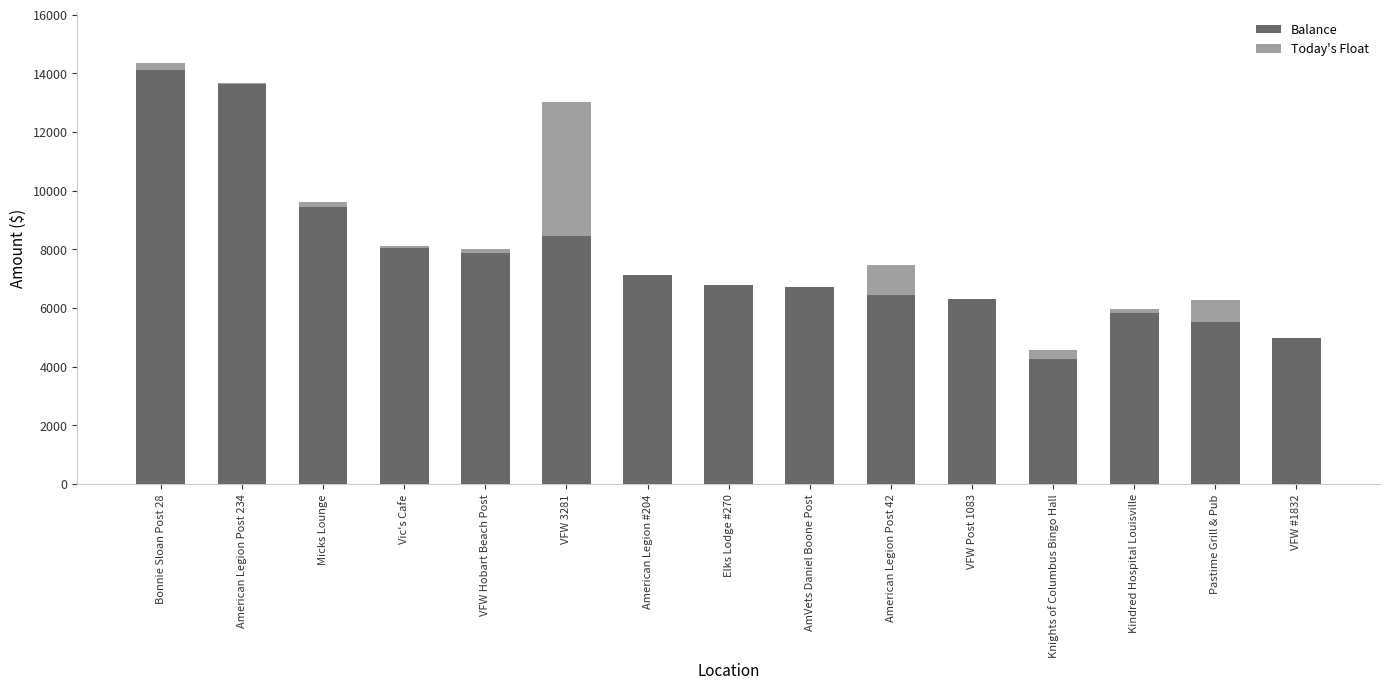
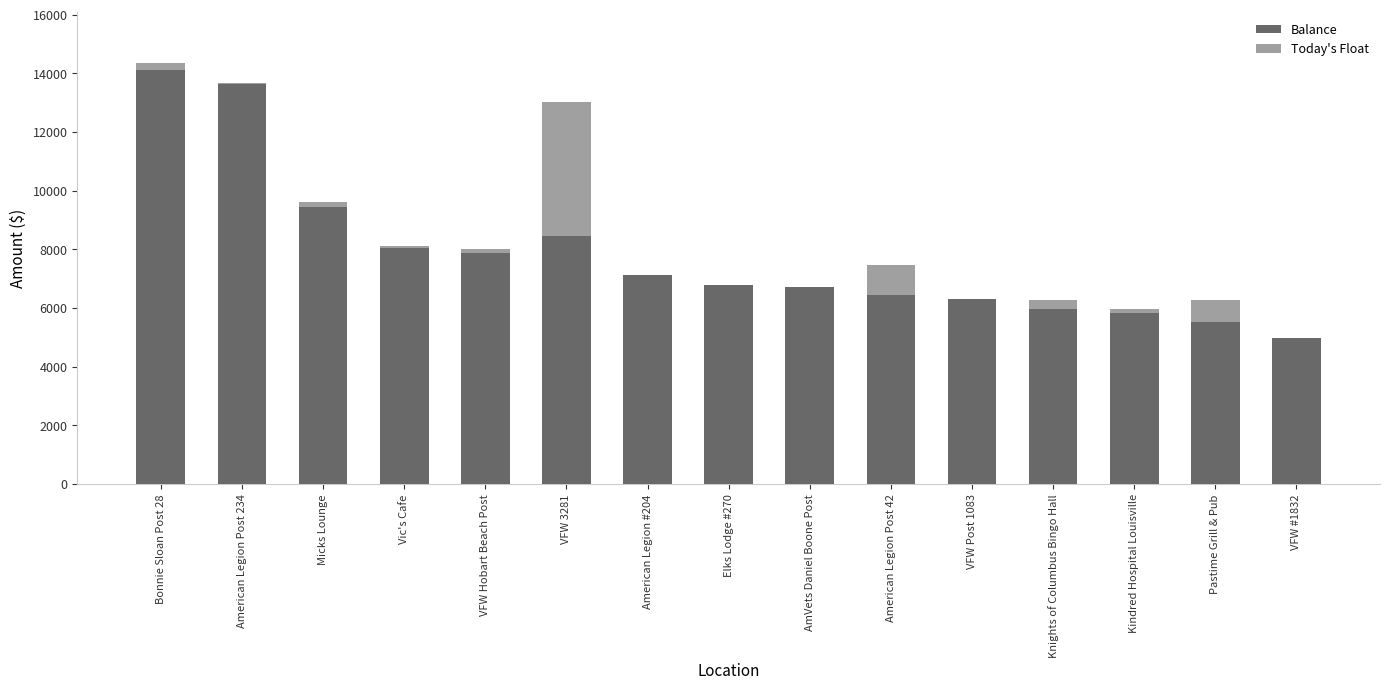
  {
    "Balance": {
      "Bonnie Sloan Post 28": 14100,
      "American Legion Post 234": 13600,
      "Micks Lounge": 9400,
      "Vic's Cafe": 8100,
      "VFW Hobart Beach Post": 7900,
      "VFW 3281": 8400,
      "American Legion #204": 7100,
      "Elks Lodge #270": 6800,
      "AmVets Daniel Boone Post": 6700,
      "American Legion Post 42": 6500,
      "VFW Post 1083": 6300,
-     "Knights of Columbus Bingo Hall": 4300,
+     "Knights of Columbus Bingo Hall": 6000,
      "Kindred Hospital Louisville": 5800,
      "Pastime Grill & Pub": 5500,
      "VFW #1832": 5000
    },
    "Today's Float": {
      "Bonnie Sloan Post 28": 200,
      "Micks Lounge": 200,
      "VFW Hobart Beach Post": 100,
      "VFW 3281": 4600,
      "American Legion #204": 0,
      "Elks Lodge #270": 0,
      "AmVets Daniel Boone Post": 0,
      "American Legion Post 42": 1000,
      "VFW Post 1083": 0,
      "Knights of Columbus Bingo Hall": 300,
      "Kindred Hospital Louisville": 100,
      "Pastime Grill & Pub": 700,
      "VFW #1832": 0
    }
  }
